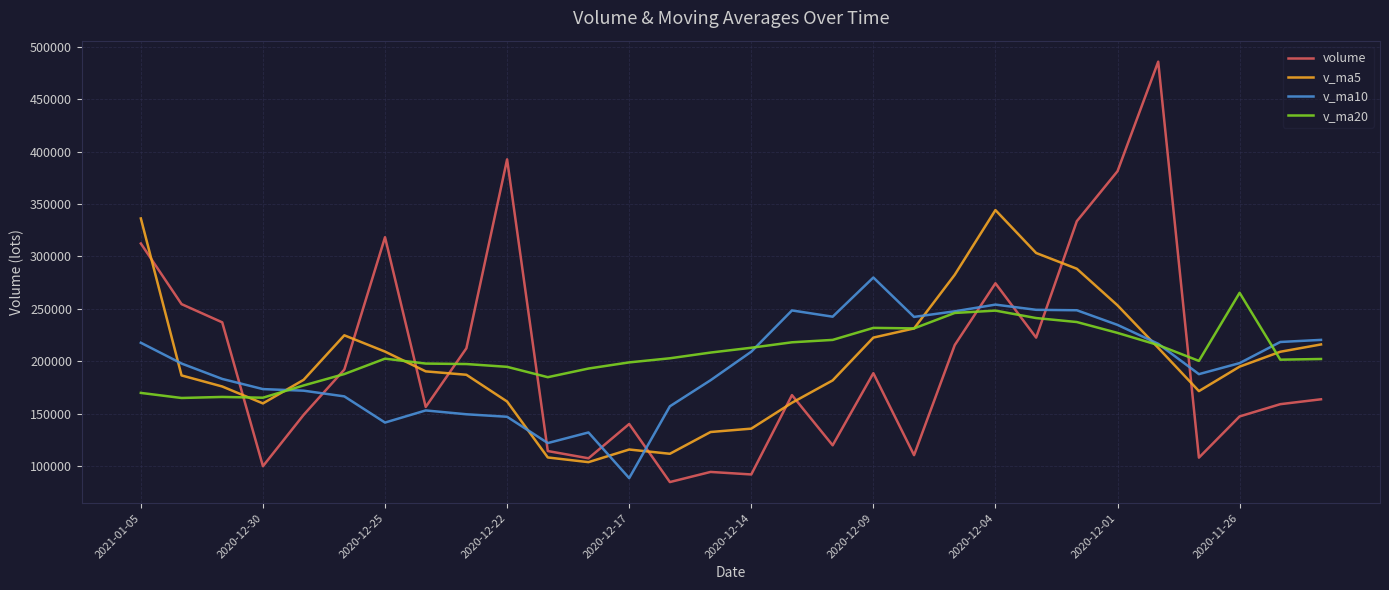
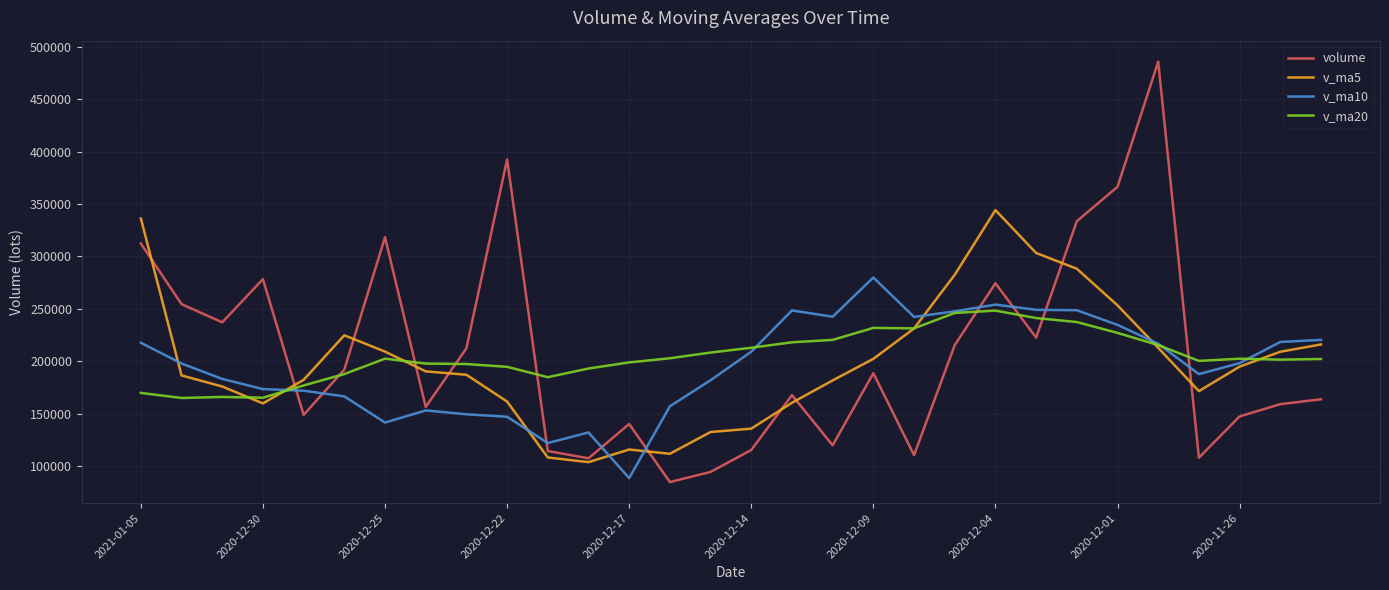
  {
    "volume": {
      "2021-01-05": 312000,
-     "2020-12-30": 100000,
+     "2020-12-30": 278000,
      "2020-12-25": 318000,
      "2020-12-22": 393000,
      "2020-12-17": 140000,
-     "2020-12-14": 92000,
+     "2020-12-14": 115000,
      "2020-12-09": 189000,
      "2020-12-04": 274000,
-     "2020-12-01": 381000,
+     "2020-12-01": 366000,
      "2020-11-26": 147000
    },
    "v_ma5": {
      "2021-01-05": 336000,
      "2020-12-30": 160000,
      "2020-12-25": 209000,
      "2020-12-22": 162000,
      "2020-12-17": 116000,
      "2020-12-14": 136000,
-     "2020-12-09": 223000,
+     "2020-12-09": 202000,
      "2020-12-04": 344000,
      "2020-12-01": 253000,
      "2020-11-26": 195000
    },
    "v_ma10": {
      "2021-01-05": 218000,
      "2020-12-30": 173000,
      "2020-12-25": 142000,
      "2020-12-22": 147000,
      "2020-12-17": 89000,
      "2020-12-14": 209000,
      "2020-12-09": 280000,
      "2020-12-04": 254000,
      "2020-12-01": 235000,
      "2020-11-26": 198000
    },
    "v_ma20": {
      "2021-01-05": 170000,
      "2020-12-30": 165000,
      "2020-12-25": 202000,
      "2020-12-22": 195000,
      "2020-12-17": 199000,
      "2020-12-14": 213000,
      "2020-12-09": 232000,
      "2020-12-04": 248000,
      "2020-12-01": 227000,
-     "2020-11-26": 265000
+     "2020-11-26": 202000
    }
  }
